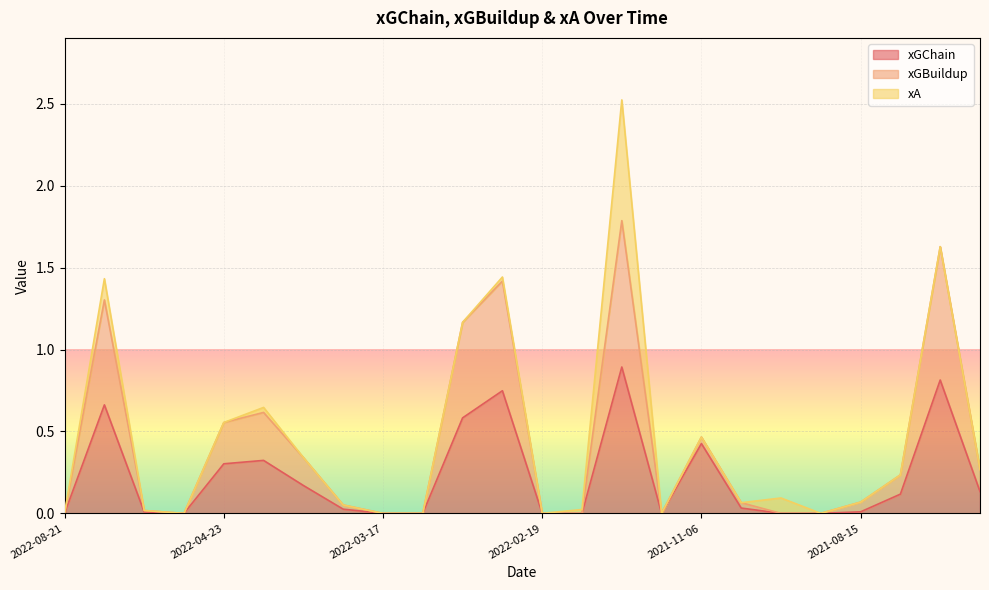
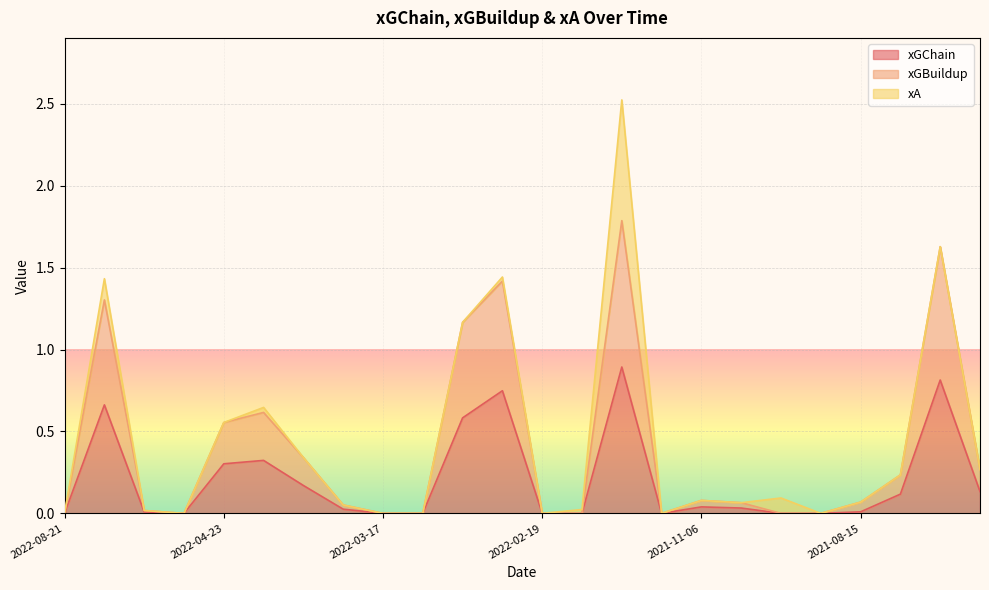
  {
    "xGChain": {
      "2022-04-23": 0.30,
-     "2021-11-06": 0.43,
+     "2021-11-06": 0.04,
      "2021-08-15": 0.01
    }
  }
